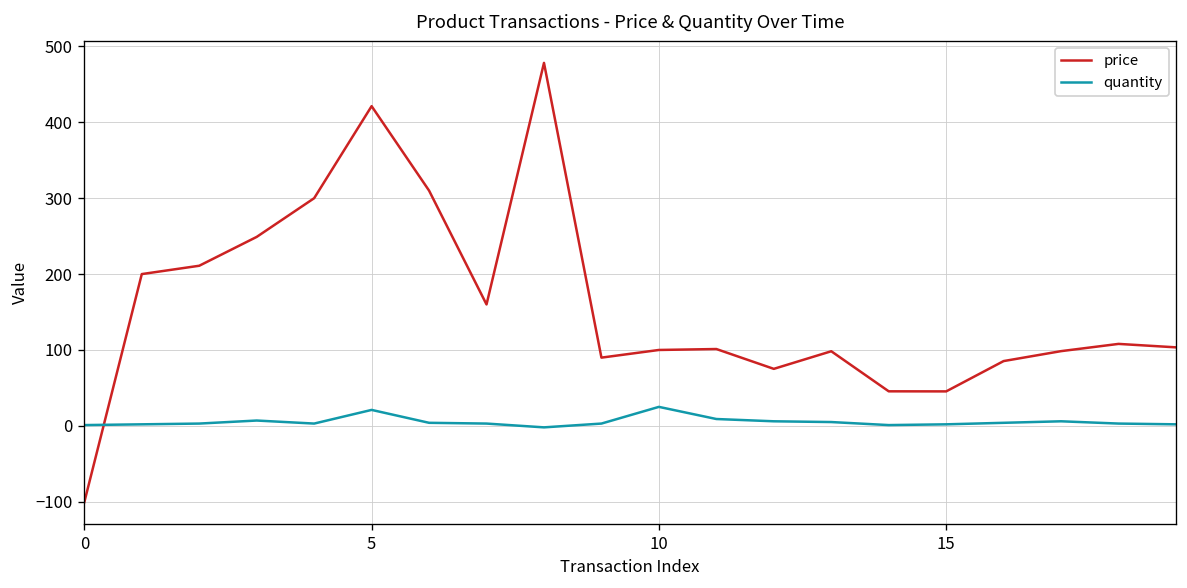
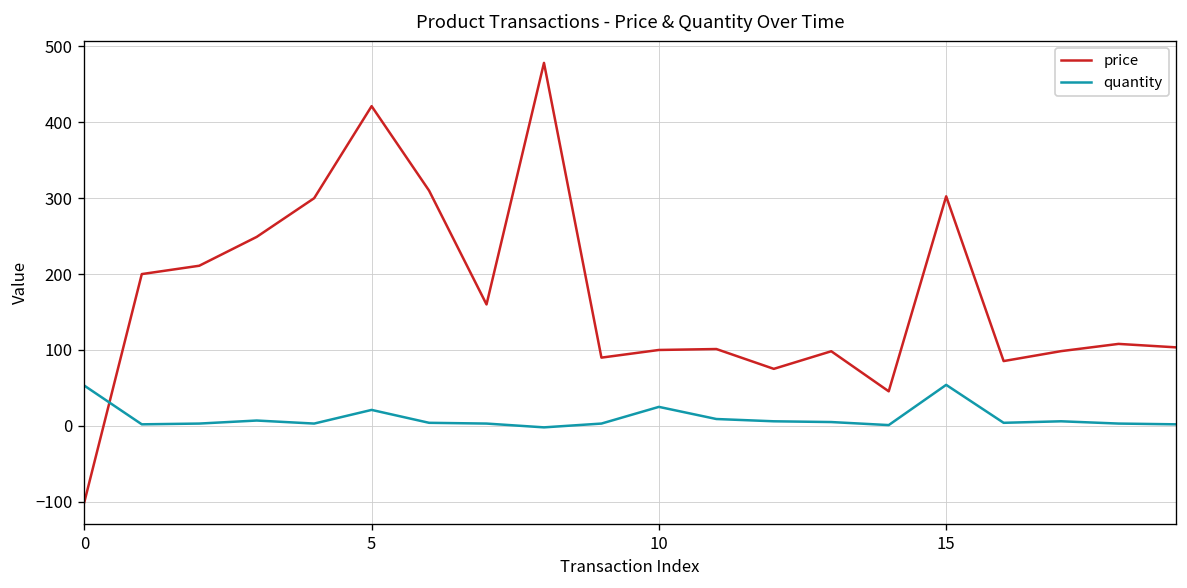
  {
    "price": {
      "0": -100,
      "5": 420,
      "10": 100,
-     "15": 50
+     "15": 300
    },
    "quantity": {
-     "0": 0,
+     "0": 50,
      "5": 20,
      "10": 30,
-     "15": 0
+     "15": 50
    }
  }
